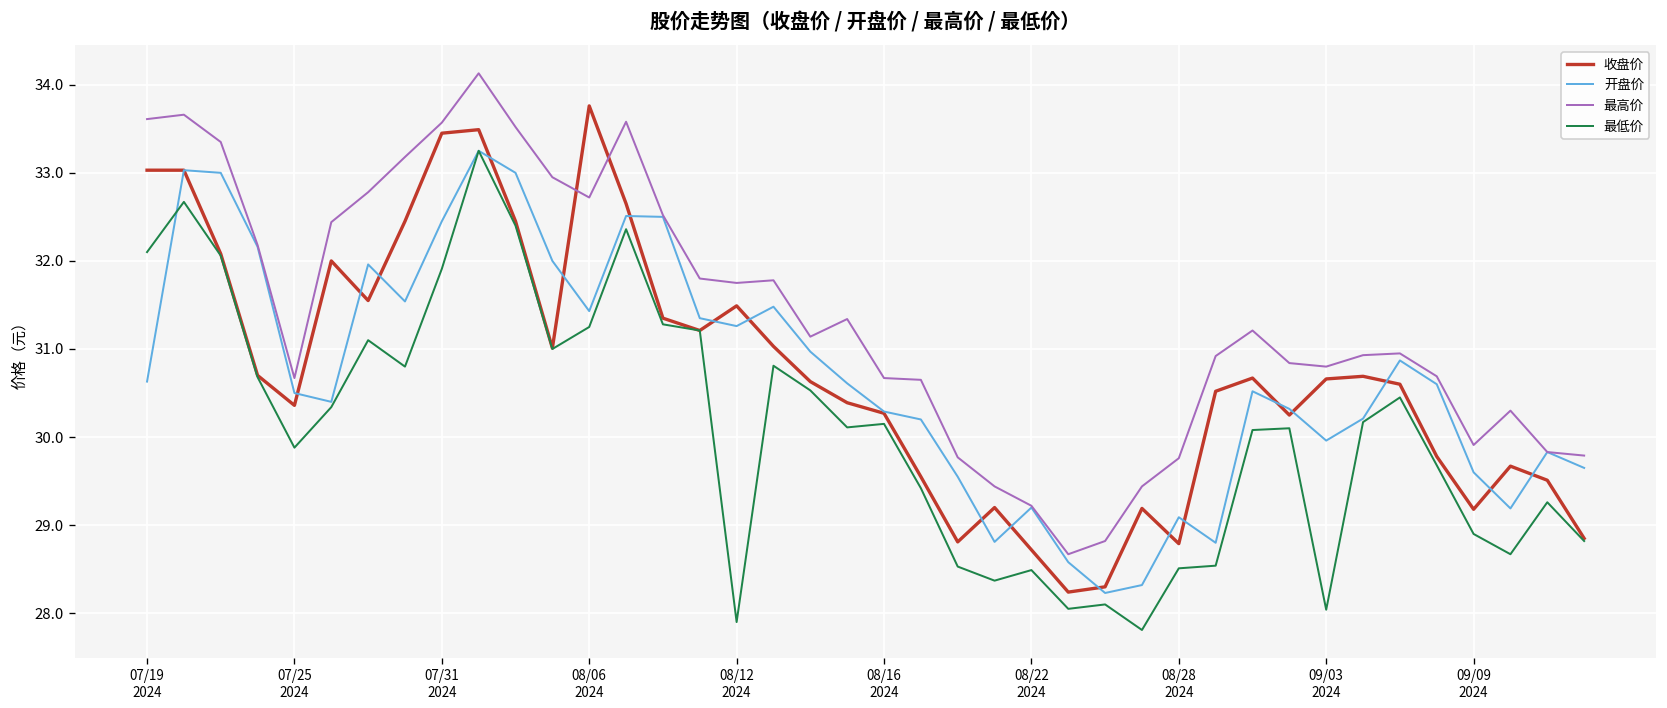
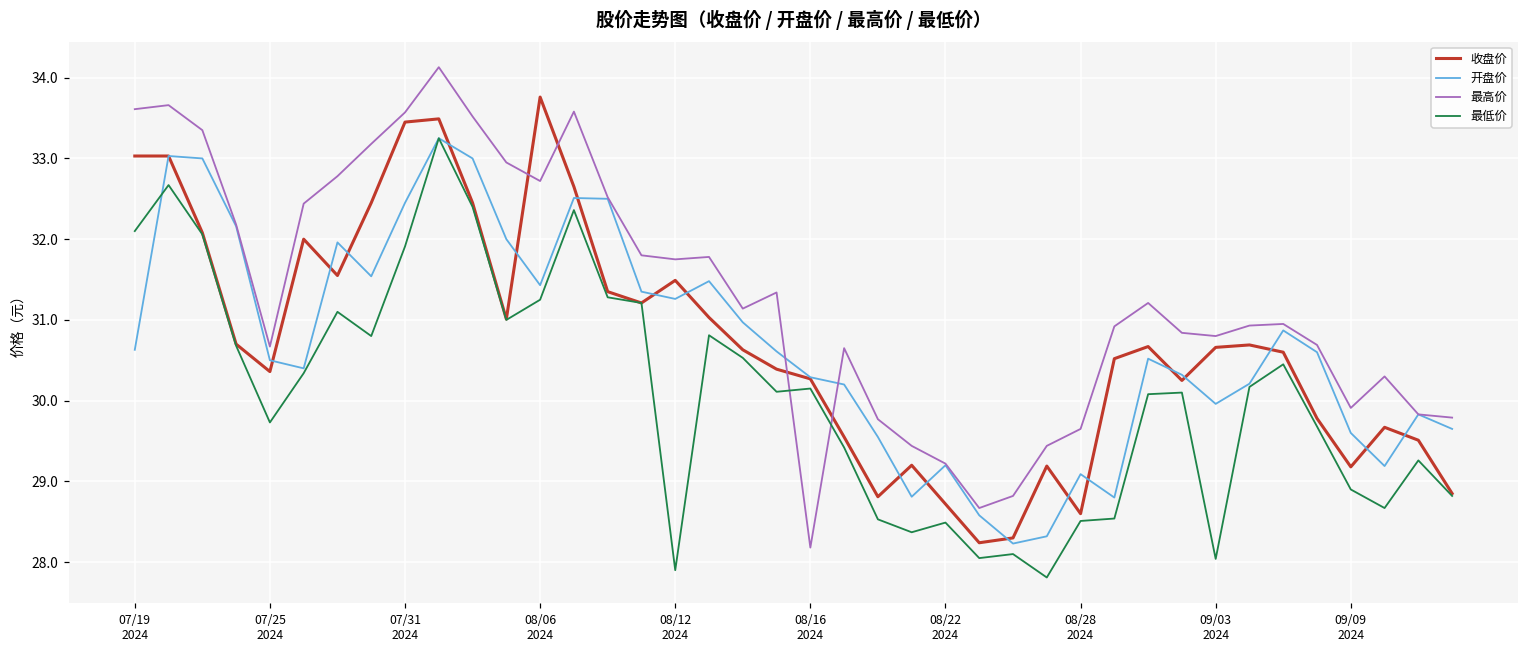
  {
    "收盘价": {
      "07/19 2024": 33.0,
      "07/25 2024": 30.4,
      "07/31 2024": 33.5,
      "08/06 2024": 33.8,
      "08/12 2024": 31.5,
      "08/22 2024": 28.7,
-     "08/28 2024": 28.8,
+     "08/28 2024": 28.6,
      "09/03 2024": 30.7,
      "09/09 2024": 29.2
    },
    "开盘价": {
      "07/19 2024": 30.6,
      "07/25 2024": 30.5,
      "07/31 2024": 32.5,
      "08/06 2024": 31.4,
      "08/12 2024": 31.3,
      "08/28 2024": 29.1,
      "09/03 2024": 30.0,
      "09/09 2024": 29.6
    },
    "最高价": {
      "07/19 2024": 33.6,
      "07/25 2024": 30.7,
      "07/31 2024": 33.6,
      "08/06 2024": 32.7,
      "08/12 2024": 31.8,
-     "08/16 2024": 30.7,
-     "08/28 2024": 29.8,
+     "08/16 2024": 28.2,
+     "08/28 2024": 29.7,
      "09/03 2024": 30.8,
      "09/09 2024": 29.9
    },
    "最低价": {
      "07/19 2024": 32.1,
-     "07/25 2024": 29.9,
+     "07/25 2024": 29.7,
      "07/31 2024": 31.9,
      "08/06 2024": 31.3,
      "08/12 2024": 27.9,
      "08/16 2024": 30.2,
      "08/22 2024": 28.5,
      "08/28 2024": 28.5,
      "09/03 2024": 28.0,
      "09/09 2024": 28.9
    }
  }
